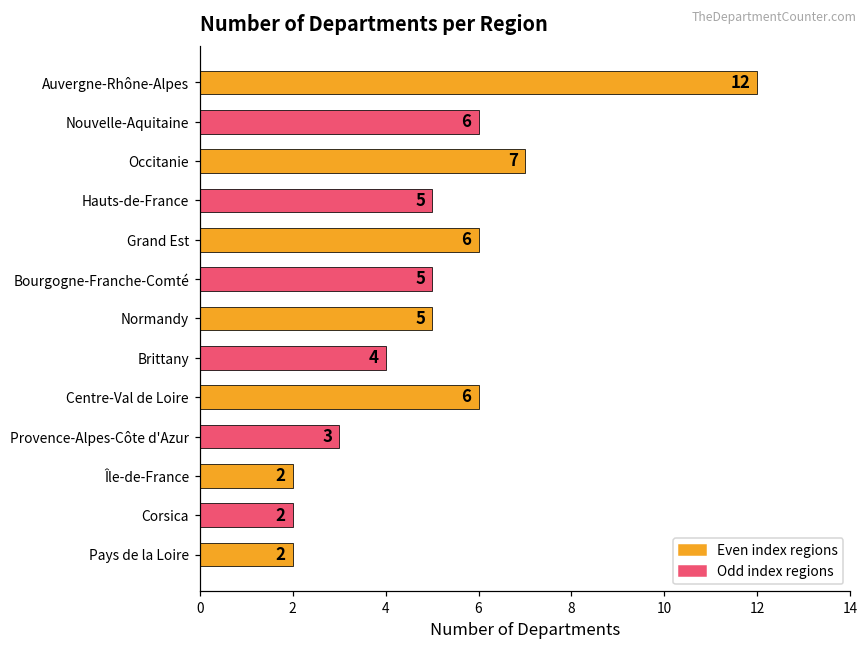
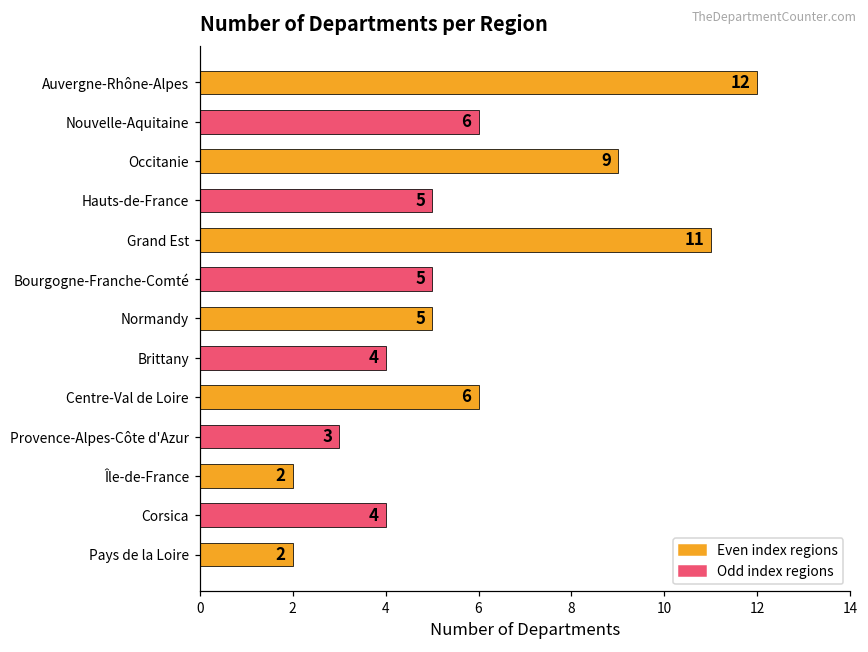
  {
    "Auvergne-Rhône-Alpes": 12,
    "Nouvelle-Aquitaine": 6,
-   "Occitanie": 7,
+   "Occitanie": 9,
    "Hauts-de-France": 5,
-   "Grand Est": 6,
+   "Grand Est": 11,
    "Bourgogne-Franche-Comté": 5,
    "Normandy": 5,
    "Brittany": 4,
    "Centre-Val de Loire": 6,
    "Provence-Alpes-Côte d'Azur": 3,
    "Île-de-France": 2,
-   "Corsica": 2,
+   "Corsica": 4,
    "Pays de la Loire": 2
  }
